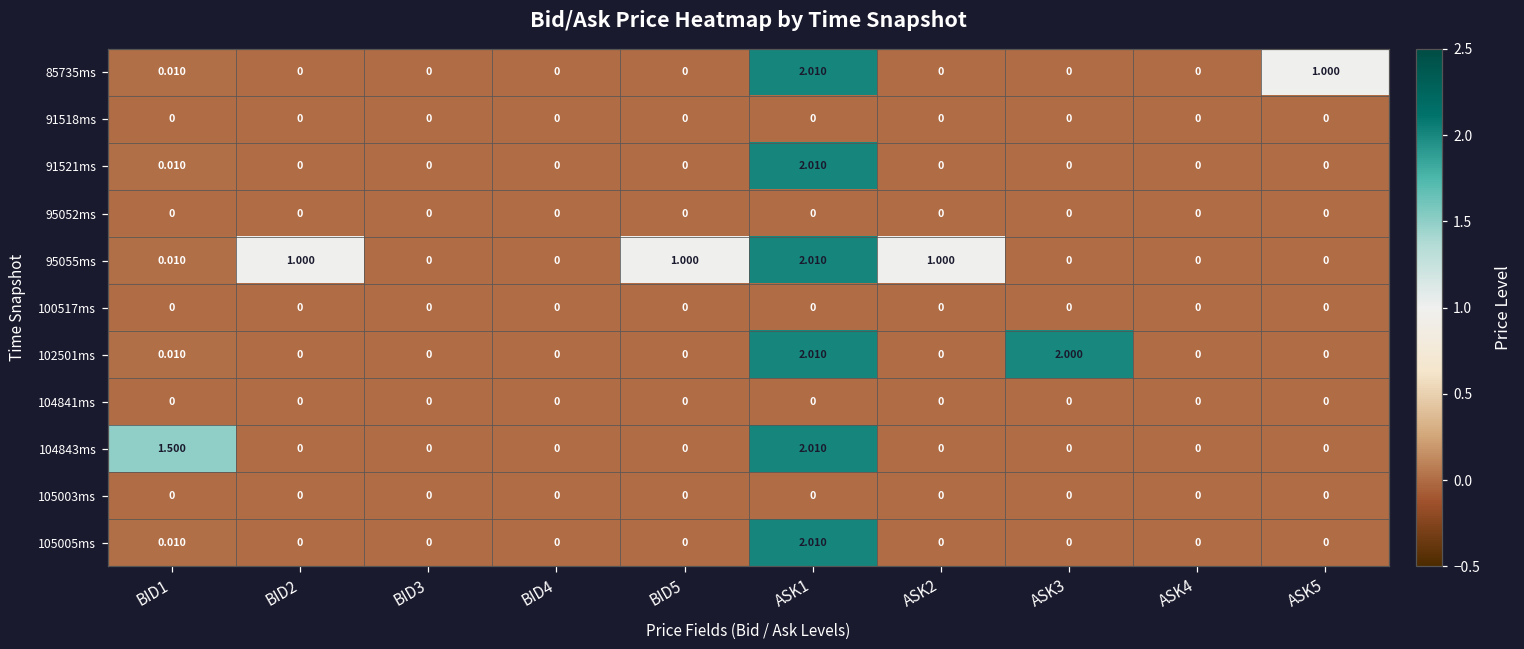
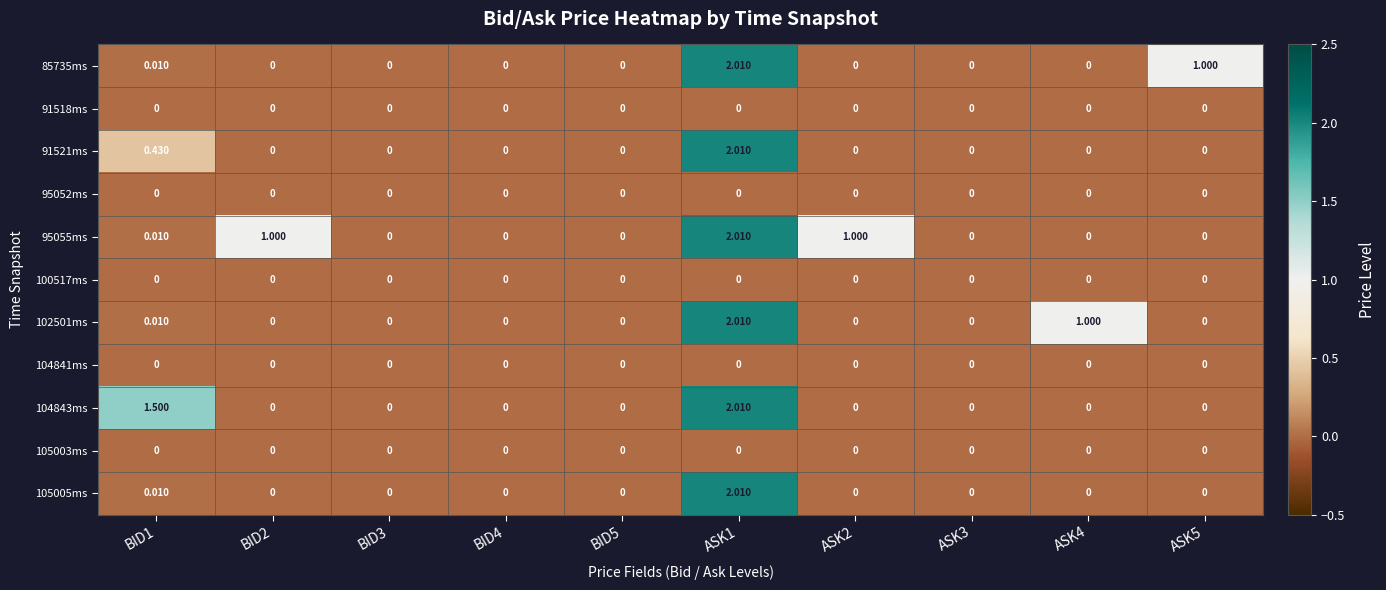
  {
    "85735ms": {
      "BID1": 0.010,
      "BID2": 0,
      "BID3": 0,
      "BID4": 0,
      "BID5": 0,
      "ASK1": 2.010,
      "ASK2": 0,
      "ASK3": 0,
      "ASK4": 0,
      "ASK5": 1.000
    },
    "91518ms": {
      "BID1": 0,
      "BID2": 0,
      "BID3": 0,
      "BID4": 0,
      "BID5": 0,
      "ASK1": 0,
      "ASK2": 0,
      "ASK3": 0,
      "ASK4": 0,
      "ASK5": 0
    },
    "91521ms": {
-     "BID1": 0.010,
+     "BID1": 0.430,
      "BID2": 0,
      "BID3": 0,
      "BID4": 0,
      "BID5": 0,
      "ASK1": 2.010,
      "ASK2": 0,
      "ASK3": 0,
      "ASK4": 0,
      "ASK5": 0
    },
    "95052ms": {
      "BID1": 0,
      "BID2": 0,
      "BID3": 0,
      "BID4": 0,
      "BID5": 0,
      "ASK1": 0,
      "ASK2": 0,
      "ASK3": 0,
      "ASK4": 0,
      "ASK5": 0
    },
    "95055ms": {
      "BID1": 0.010,
      "BID2": 1.000,
      "BID3": 0,
      "BID4": 0,
-     "BID5": 1.000,
+     "BID5": 0,
      "ASK1": 2.010,
      "ASK2": 1.000,
      "ASK3": 0,
      "ASK4": 0,
      "ASK5": 0
    },
    "100517ms": {
      "BID1": 0,
      "BID2": 0,
      "BID3": 0,
      "BID4": 0,
      "BID5": 0,
      "ASK1": 0,
      "ASK2": 0,
      "ASK3": 0,
      "ASK4": 0,
      "ASK5": 0
    },
    "102501ms": {
      "BID1": 0.010,
      "BID2": 0,
      "BID3": 0,
      "BID4": 0,
      "BID5": 0,
      "ASK1": 2.010,
      "ASK2": 0,
-     "ASK3": 2.000,
-     "ASK4": 0,
+     "ASK3": 0,
+     "ASK4": 1.000,
      "ASK5": 0
    },
    "104841ms": {
      "BID1": 0,
      "BID2": 0,
      "BID3": 0,
      "BID4": 0,
      "BID5": 0,
      "ASK1": 0,
      "ASK2": 0,
      "ASK3": 0,
      "ASK4": 0,
      "ASK5": 0
    },
    "104843ms": {
      "BID1": 1.500,
      "BID2": 0,
      "BID3": 0,
      "BID4": 0,
      "BID5": 0,
      "ASK1": 2.010,
      "ASK2": 0,
      "ASK3": 0,
      "ASK4": 0,
      "ASK5": 0
    },
    "105003ms": {
      "BID1": 0,
      "BID2": 0,
      "BID3": 0,
      "BID4": 0,
      "BID5": 0,
      "ASK1": 0,
      "ASK2": 0,
      "ASK3": 0,
      "ASK4": 0,
      "ASK5": 0
    },
    "105005ms": {
      "BID1": 0.010,
      "BID2": 0,
      "BID3": 0,
      "BID4": 0,
      "BID5": 0,
      "ASK1": 2.010,
      "ASK2": 0,
      "ASK3": 0,
      "ASK4": 0,
      "ASK5": 0
    }
  }
